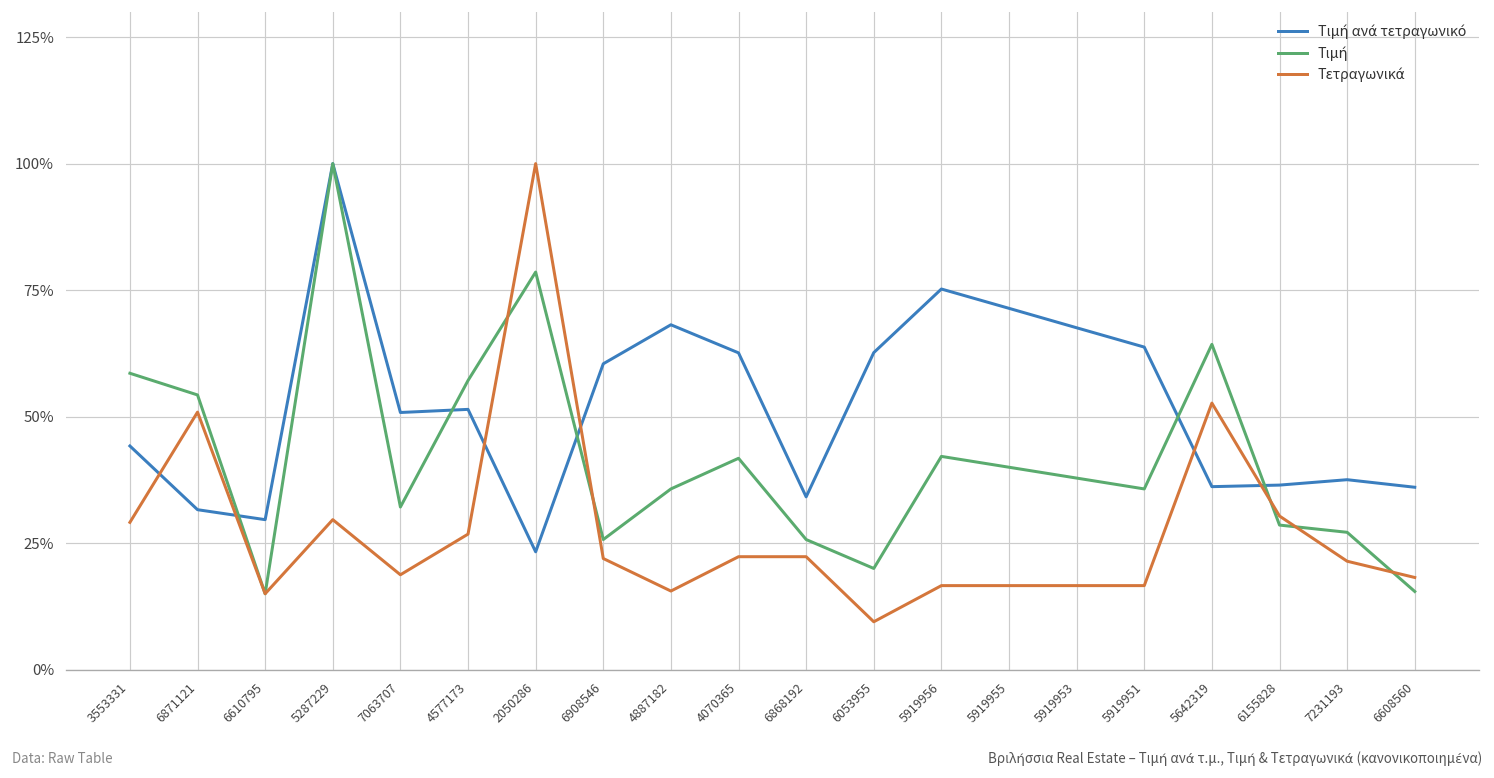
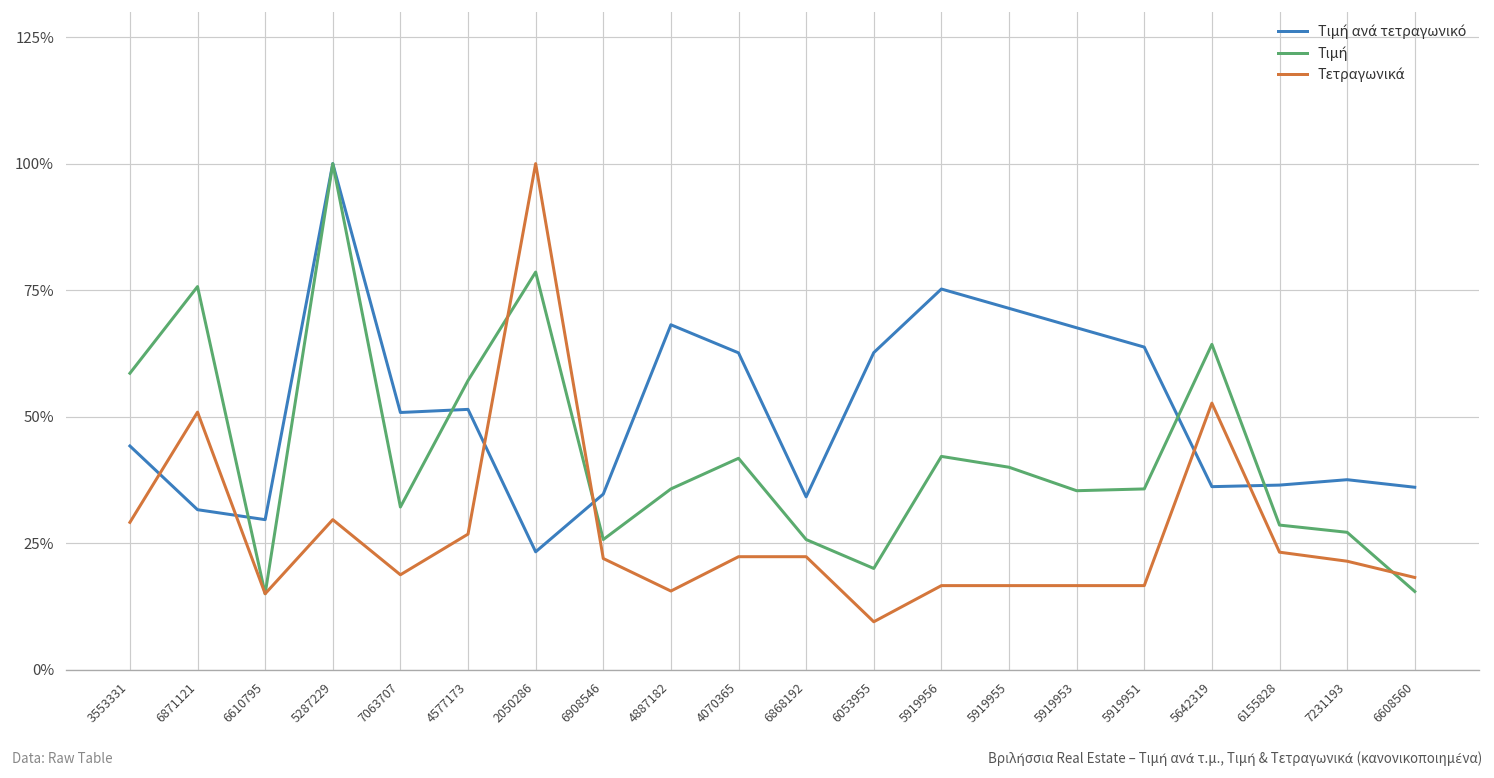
  {
    "Τιμή ανά τετραγωνικό": {
      "3553331": "44%",
      "6871121": "32%",
      "6610795": "30%",
      "7063707": "51%",
      "4577173": "51%",
      "2050286": "23%",
-     "6908546": "60%",
+     "6908546": "35%",
      "4887182": "68%",
      "4070365": "63%",
      "6868192": "34%",
      "6053955": "63%",
      "5919956": "75%",
      "5919955": "71%",
      "5919953": "68%",
      "5919951": "64%",
      "5642319": "36%",
      "6155828": "36%",
      "7231193": "38%",
      "6608560": "36%"
    },
    "Τιμή": {
      "3553331": "59%",
-     "6871121": "54%",
+     "6871121": "76%",
      "7063707": "32%",
      "4577173": "57%",
      "2050286": "79%",
      "6908546": "26%",
      "4887182": "36%",
      "4070365": "42%",
      "6868192": "26%",
      "6053955": "20%",
      "5919956": "42%",
      "5919955": "40%",
-     "5919953": "38%",
+     "5919953": "35%",
      "5919951": "36%",
      "5642319": "64%",
      "6155828": "29%",
      "7231193": "27%",
      "6608560": "15%"
    },
    "Τετραγωνικά": {
      "3553331": "29%",
      "6871121": "51%",
      "5287229": "30%",
      "7063707": "19%",
      "4577173": "27%",
      "2050286": "100%",
      "6908546": "22%",
      "4887182": "16%",
      "4070365": "22%",
      "6868192": "22%",
      "6053955": "9%",
      "5919956": "17%",
      "5919955": "17%",
      "5919953": "17%",
      "5919951": "17%",
      "5642319": "53%",
-     "6155828": "30%",
+     "6155828": "23%",
      "7231193": "21%",
      "6608560": "18%"
    }
  }
